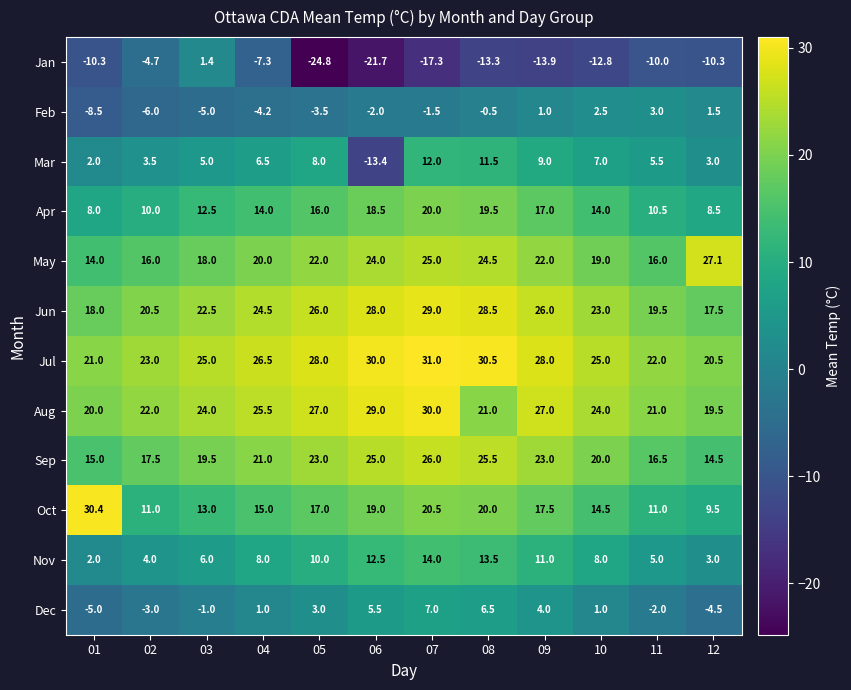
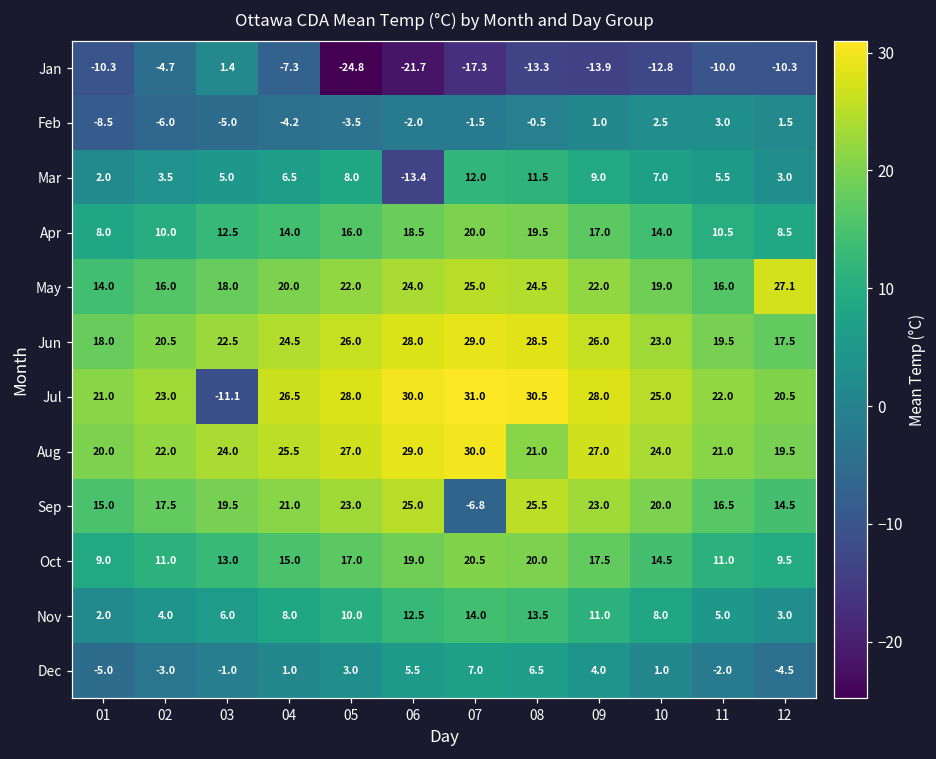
  {
    "Jan": {
      "01": -10.3,
      "02": -4.7,
      "03": 1.4,
      "04": -7.3,
      "05": -24.8,
      "06": -21.7,
      "07": -17.3,
      "08": -13.3,
      "09": -13.9,
      "10": -12.8,
      "11": -10.0,
      "12": -10.3
    },
    "Feb": {
      "01": -8.5,
      "02": -6.0,
      "03": -5.0,
      "04": -4.2,
      "05": -3.5,
      "06": -2.0,
      "07": -1.5,
      "08": -0.5,
      "09": 1.0,
      "10": 2.5,
      "11": 3.0,
      "12": 1.5
    },
    "Mar": {
      "01": 2.0,
      "02": 3.5,
      "03": 5.0,
      "04": 6.5,
      "05": 8.0,
      "06": -13.4,
      "07": 12.0,
      "08": 11.5,
      "09": 9.0,
      "10": 7.0,
      "11": 5.5,
      "12": 3.0
    },
    "Apr": {
      "01": 8.0,
      "02": 10.0,
      "03": 12.5,
      "04": 14.0,
      "05": 16.0,
      "06": 18.5,
      "07": 20.0,
      "08": 19.5,
      "09": 17.0,
      "10": 14.0,
      "11": 10.5,
      "12": 8.5
    },
    "May": {
      "01": 14.0,
      "02": 16.0,
      "03": 18.0,
      "04": 20.0,
      "05": 22.0,
      "06": 24.0,
      "07": 25.0,
      "08": 24.5,
      "09": 22.0,
      "10": 19.0,
      "11": 16.0,
      "12": 27.1
    },
    "Jun": {
      "01": 18.0,
      "02": 20.5,
      "03": 22.5,
      "04": 24.5,
      "05": 26.0,
      "06": 28.0,
      "07": 29.0,
      "08": 28.5,
      "09": 26.0,
      "10": 23.0,
      "11": 19.5,
      "12": 17.5
    },
    "Jul": {
      "01": 21.0,
      "02": 23.0,
-     "03": 25.0,
+     "03": -11.1,
      "04": 26.5,
      "05": 28.0,
      "06": 30.0,
      "07": 31.0,
      "08": 30.5,
      "09": 28.0,
      "10": 25.0,
      "11": 22.0,
      "12": 20.5
    },
    "Aug": {
      "01": 20.0,
      "02": 22.0,
      "03": 24.0,
      "04": 25.5,
      "05": 27.0,
      "06": 29.0,
      "07": 30.0,
      "08": 21.0,
      "09": 27.0,
      "10": 24.0,
      "11": 21.0,
      "12": 19.5
    },
    "Sep": {
      "01": 15.0,
      "02": 17.5,
      "03": 19.5,
      "04": 21.0,
      "05": 23.0,
      "06": 25.0,
-     "07": 26.0,
+     "07": -6.8,
      "08": 25.5,
      "09": 23.0,
      "10": 20.0,
      "11": 16.5,
      "12": 14.5
    },
    "Oct": {
-     "01": 30.4,
+     "01": 9.0,
      "02": 11.0,
      "03": 13.0,
      "04": 15.0,
      "05": 17.0,
      "06": 19.0,
      "07": 20.5,
      "08": 20.0,
      "09": 17.5,
      "10": 14.5,
      "11": 11.0,
      "12": 9.5
    },
    "Nov": {
      "01": 2.0,
      "02": 4.0,
      "03": 6.0,
      "04": 8.0,
      "05": 10.0,
      "06": 12.5,
      "07": 14.0,
      "08": 13.5,
      "09": 11.0,
      "10": 8.0,
      "11": 5.0,
      "12": 3.0
    },
    "Dec": {
      "01": -5.0,
      "02": -3.0,
      "03": -1.0,
      "04": 1.0,
      "05": 3.0,
      "06": 5.5,
      "07": 7.0,
      "08": 6.5,
      "09": 4.0,
      "10": 1.0,
      "11": -2.0,
      "12": -4.5
    }
  }
